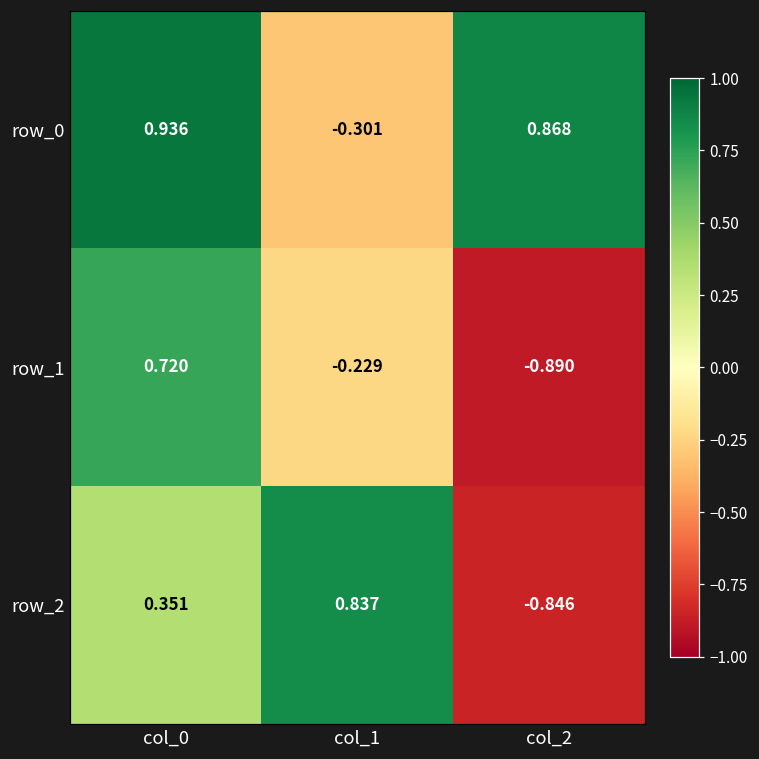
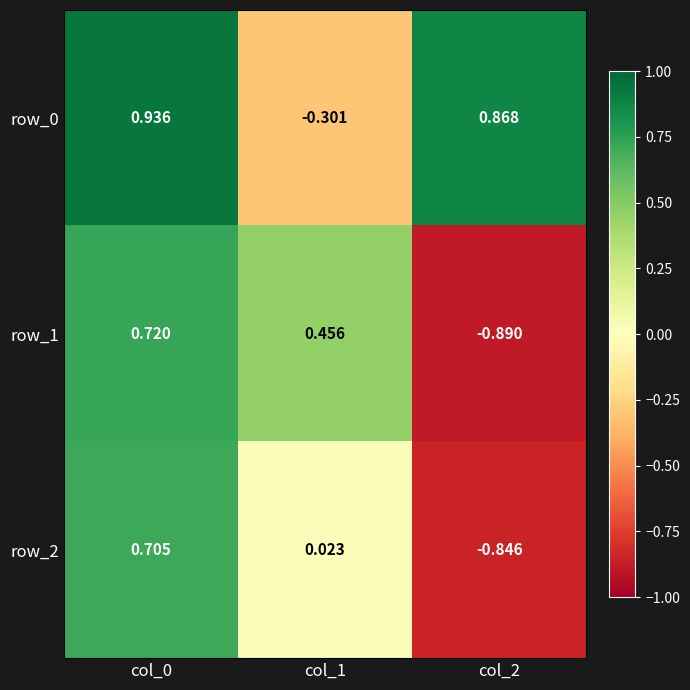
  {
    "row_0": {
      "col_0": 0.936,
      "col_1": -0.301,
      "col_2": 0.868
    },
    "row_1": {
      "col_0": 0.720,
-     "col_1": -0.229,
+     "col_1": 0.456,
      "col_2": -0.890
    },
    "row_2": {
-     "col_0": 0.351,
-     "col_1": 0.837,
+     "col_0": 0.705,
+     "col_1": 0.023,
      "col_2": -0.846
    }
  }
